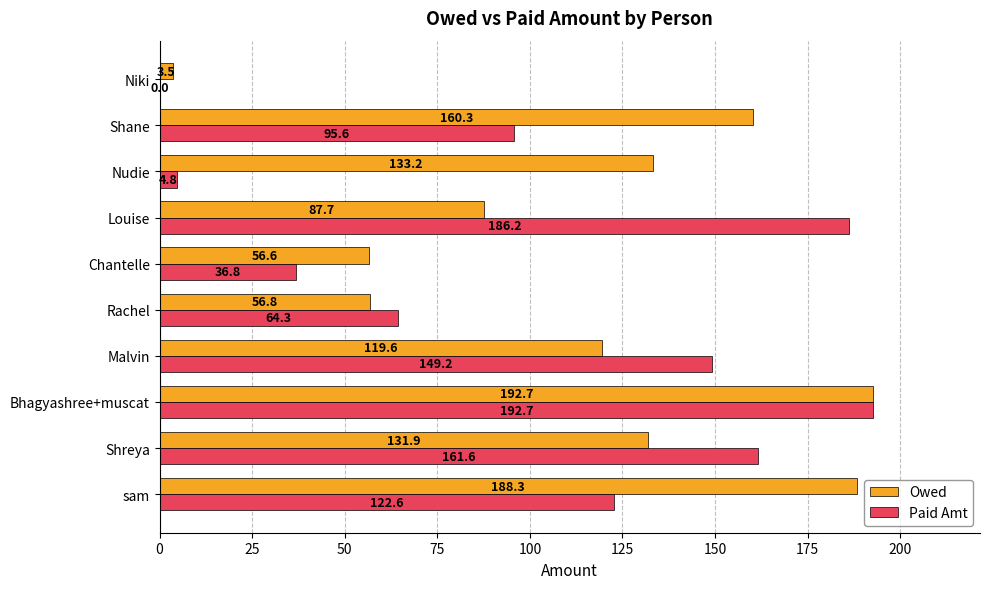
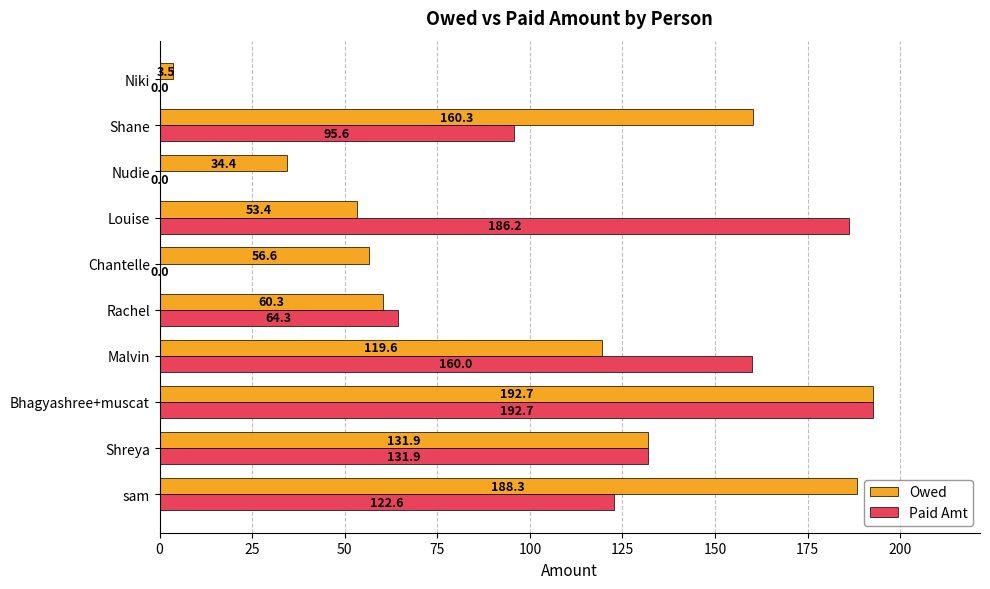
  {
    "Owed": {
      "Niki": 3.5,
      "Shane": 160.3,
-     "Nudie": 133.2,
-     "Louise": 87.7,
+     "Nudie": 34.4,
+     "Louise": 53.4,
      "Chantelle": 56.6,
-     "Rachel": 56.8,
+     "Rachel": 60.3,
      "Malvin": 119.6,
      "Bhagyashree+muscat": 192.7,
      "Shreya": 131.9,
      "sam": 188.3
    },
    "Paid Amt": {
      "Niki": 0.0,
      "Shane": 95.6,
-     "Nudie": 4.8,
+     "Nudie": 0.0,
      "Louise": 186.2,
-     "Chantelle": 36.8,
+     "Chantelle": 0.0,
      "Rachel": 64.3,
-     "Malvin": 149.2,
+     "Malvin": 160.0,
      "Bhagyashree+muscat": 192.7,
-     "Shreya": 161.6,
+     "Shreya": 131.9,
      "sam": 122.6
    }
  }
